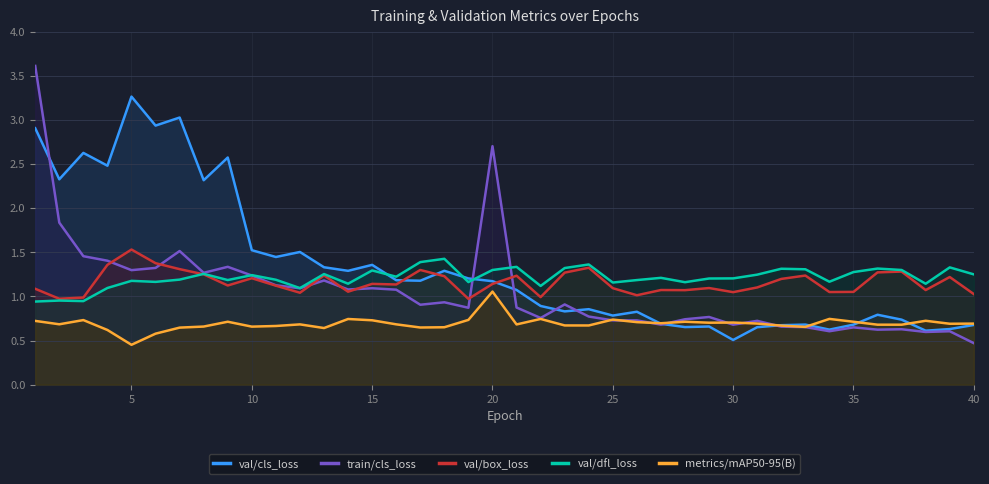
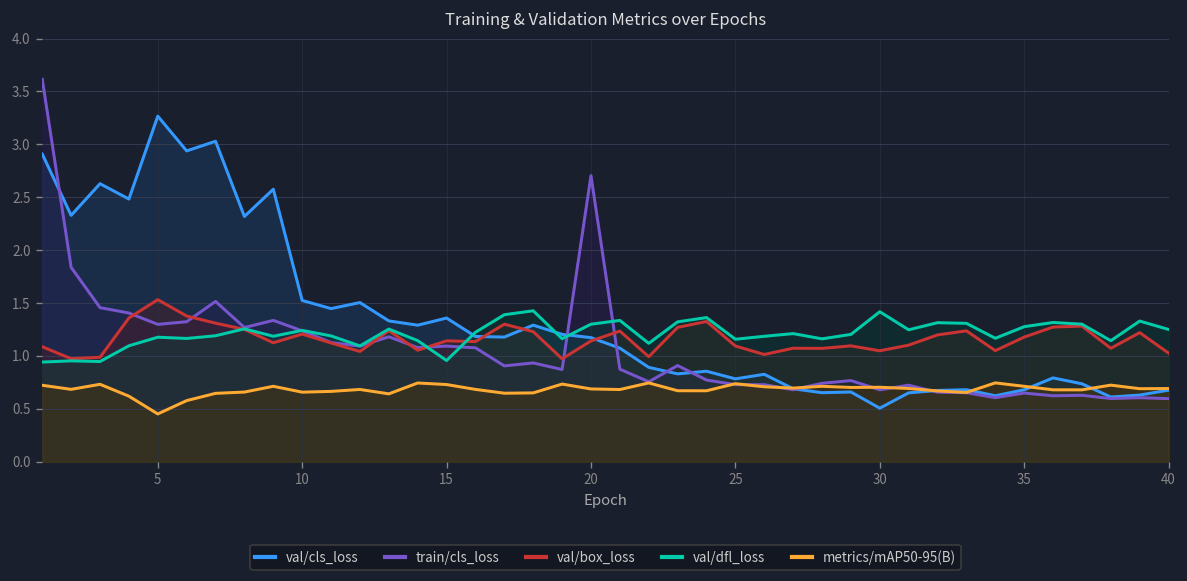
  {
    "val/cls_loss": {
      "5": 3.3,
      "10": 1.5,
      "15": 1.4,
      "20": 1.2,
      "25": 0.8,
      "30": 0.5,
      "35": 0.7
    },
    "train/cls_loss": {
      "5": 1.3,
      "15": 1.1,
      "20": 2.7,
      "35": 0.6,
-     "40": 0.5
+     "40": 0.6
    },
    "val/box_loss": {
      "5": 1.5,
      "10": 1.2,
      "15": 1.1,
      "20": 1.1,
      "25": 1.1,
      "30": 1.0,
-     "35": 1.1,
+     "35": 1.2,
      "40": 1.0
    },
    "val/dfl_loss": {
      "5": 1.2,
-     "15": 1.3,
+     "15": 1.0,
      "20": 1.3,
      "25": 1.2,
-     "30": 1.2,
+     "30": 1.4,
      "35": 1.3,
      "40": 1.3
    },
    "metrics/mAP50-95(B)": {
      "5": 0.5,
      "10": 0.7,
      "15": 0.7,
-     "20": 1.1,
+     "20": 0.7,
      "35": 0.7
    }
  }
